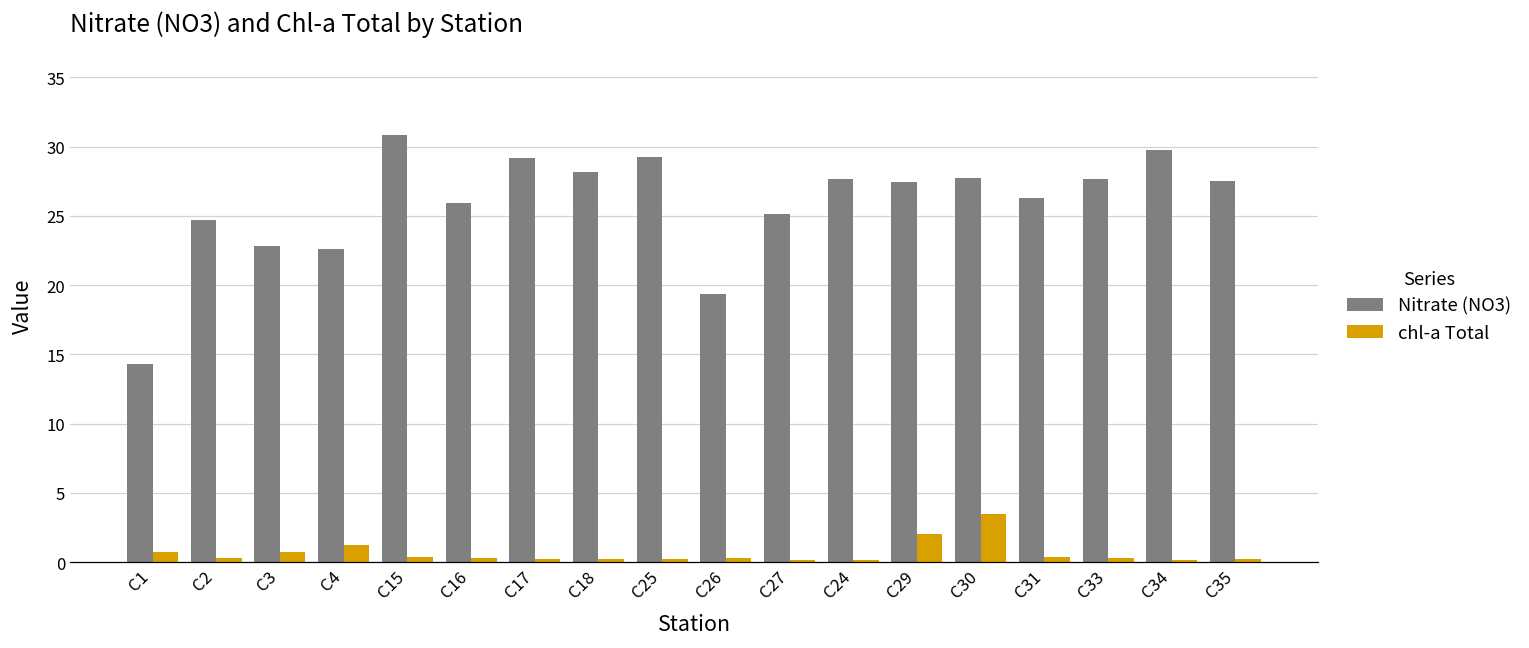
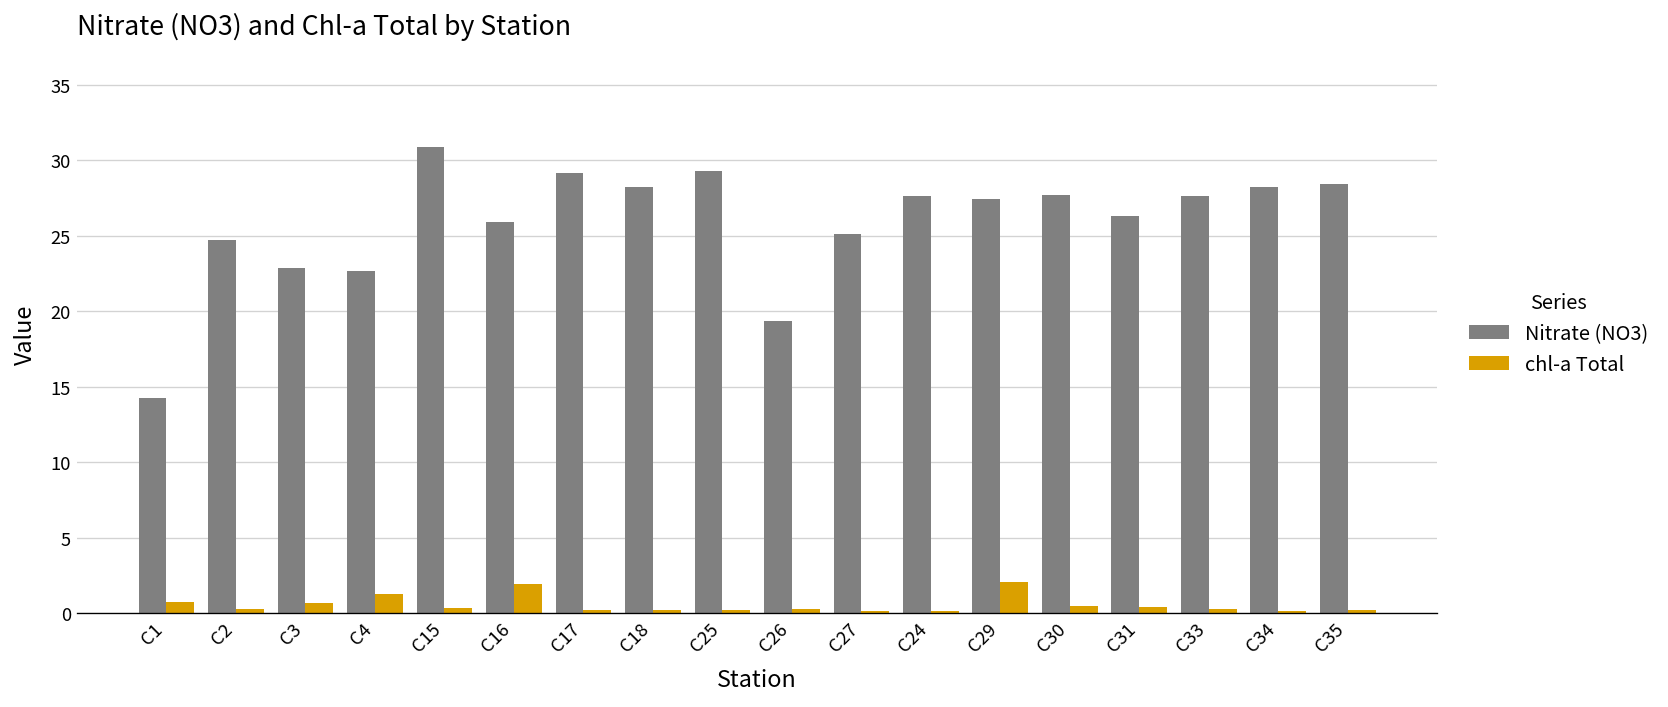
  {
    "Nitrate (NO3)": {
      "C1": 14.3,
      "C2": 24.7,
      "C3": 22.9,
      "C4": 22.6,
      "C15": 30.9,
      "C16": 25.9,
      "C17": 29.2,
      "C18": 28.2,
      "C25": 29.3,
      "C26": 19.4,
      "C27": 25.1,
      "C24": 27.6,
      "C29": 27.4,
      "C30": 27.7,
      "C31": 26.3,
      "C33": 27.6,
-     "C34": 29.8,
-     "C35": 27.5
+     "C34": 28.2,
+     "C35": 28.4
    },
    "chl-a Total": {
      "C1": 0.8,
      "C2": 0.3,
      "C3": 0.7,
      "C4": 1.3,
      "C15": 0.4,
-     "C16": 0.3,
+     "C16": 2.0,
      "C17": 0.2,
      "C18": 0.2,
      "C25": 0.3,
      "C26": 0.3,
      "C29": 2.1,
-     "C30": 3.5,
+     "C30": 0.5,
      "C31": 0.4,
      "C33": 0.3,
      "C35": 0.2
    }
  }
